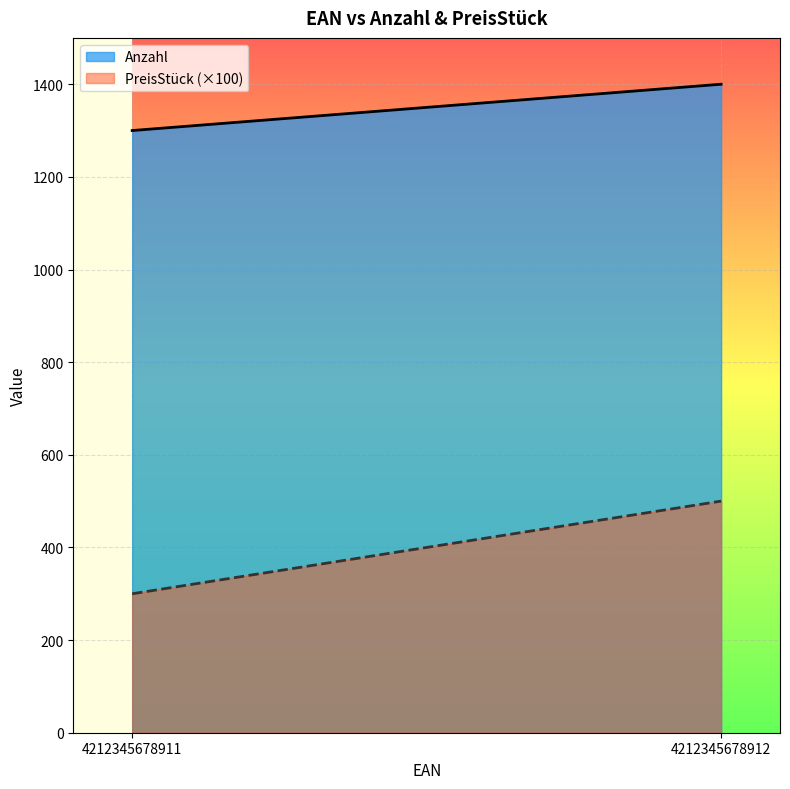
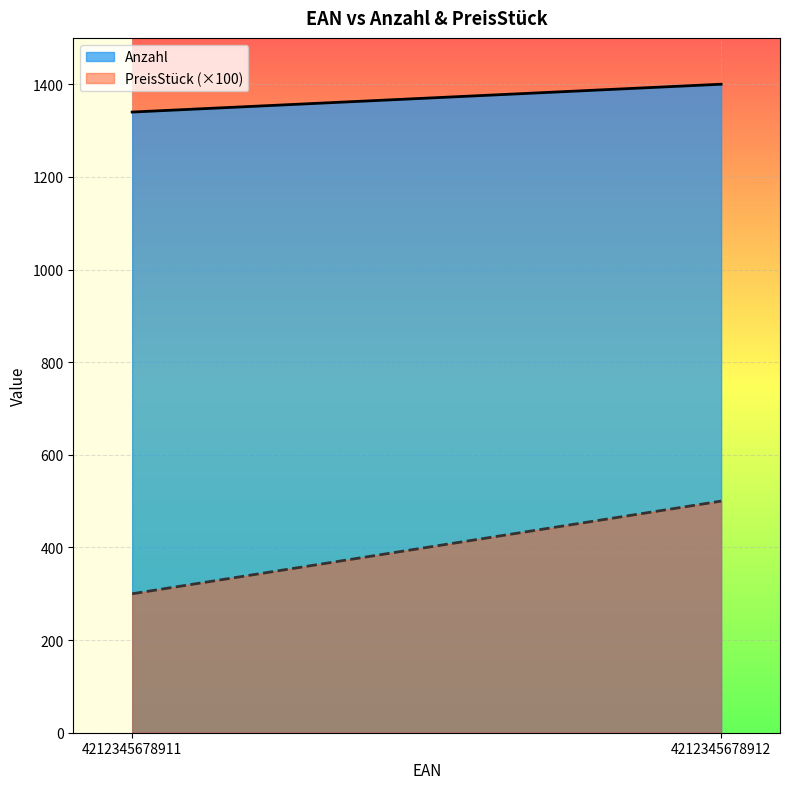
  {
    "Anzahl": {
-     "4212345678911": 1300,
+     "4212345678911": 1340,
      "4212345678912": 1400
    },
    "PreisStück (×100)": {
      "4212345678911": 300,
      "4212345678912": 500
    }
  }
